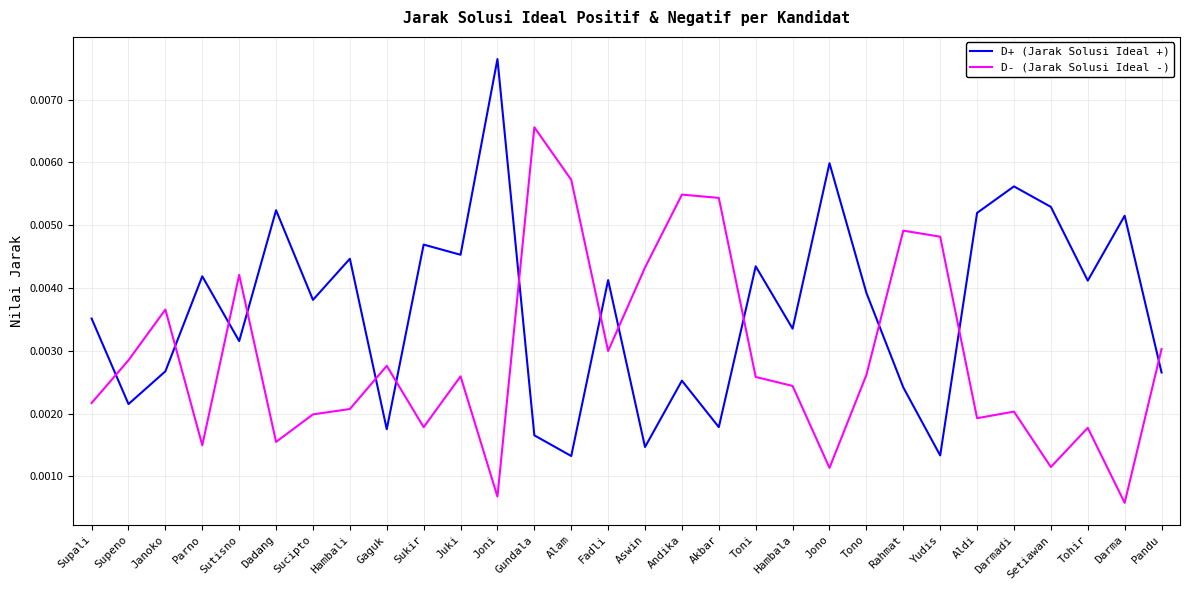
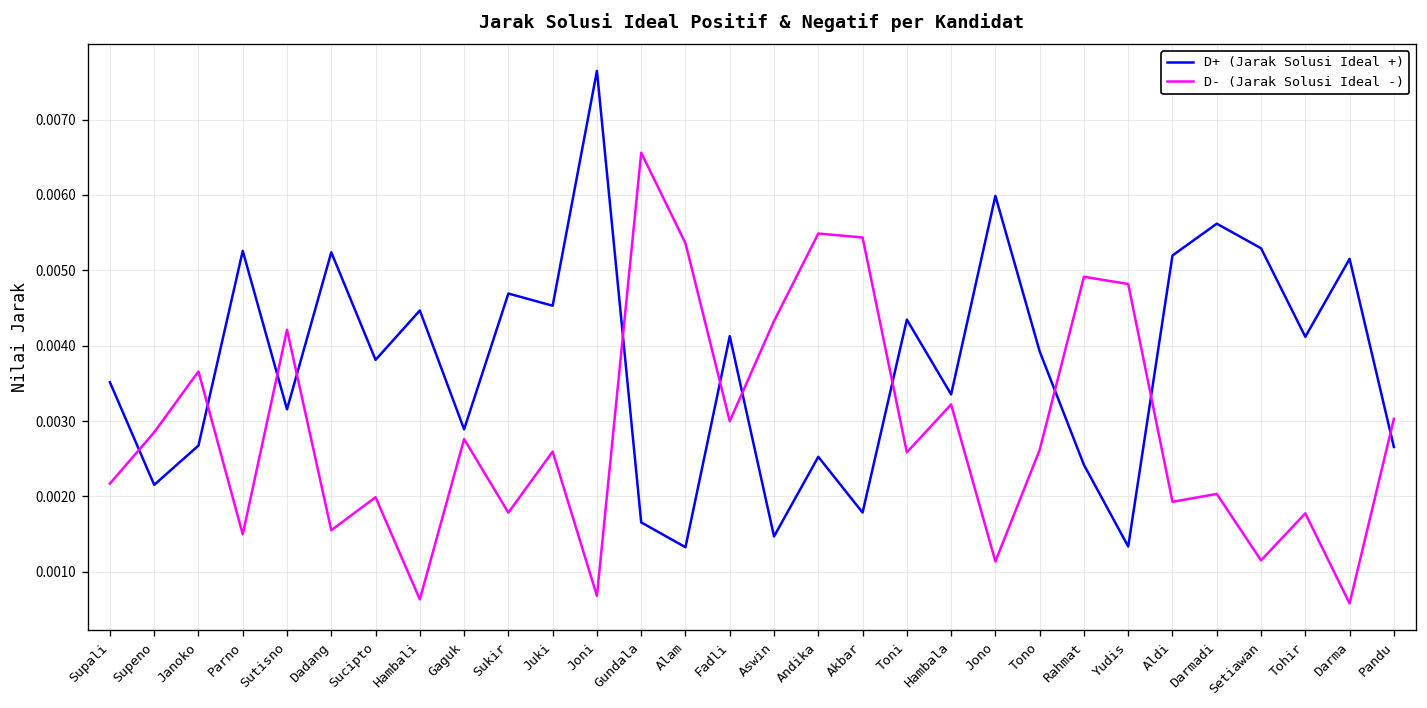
  {
    "D+ (Jarak Solusi Ideal +)": {
      "Supali": 0.0035,
      "Supeno": 0.0022,
      "Janoko": 0.0027,
-     "Parno": 0.0042,
+     "Parno": 0.0053,
      "Sutisno": 0.0032,
      "Dadang": 0.0052,
      "Sucipto": 0.0038,
      "Hambali": 0.0045,
-     "Gaguk": 0.0018,
+     "Gaguk": 0.0029,
      "Sukir": 0.0047,
      "Juki": 0.0045,
      "Joni": 0.0076,
      "Gundala": 0.0017,
      "Alam": 0.0013,
      "Fadli": 0.0041,
      "Aswin": 0.0015,
      "Andika": 0.0025,
      "Akbar": 0.0018,
      "Toni": 0.0043,
      "Hambala": 0.0034,
      "Jono": 0.0060,
      "Tono": 0.0039,
      "Rahmat": 0.0024,
      "Yudis": 0.0013,
      "Aldi": 0.0052,
      "Darmadi": 0.0056,
      "Setiawan": 0.0053,
      "Tohir": 0.0041,
      "Darma": 0.0052,
      "Pandu": 0.0027
    },
    "D- (Jarak Solusi Ideal -)": {
      "Supali": 0.0022,
      "Supeno": 0.0029,
      "Janoko": 0.0037,
      "Parno": 0.0015,
      "Sutisno": 0.0042,
      "Dadang": 0.0016,
      "Sucipto": 0.0020,
-     "Hambali": 0.0021,
+     "Hambali": 0.0006,
      "Gaguk": 0.0028,
      "Sukir": 0.0018,
      "Juki": 0.0026,
      "Joni": 0.0007,
      "Gundala": 0.0066,
-     "Alam": 0.0057,
+     "Alam": 0.0054,
      "Fadli": 0.0030,
      "Aswin": 0.0043,
      "Andika": 0.0055,
      "Akbar": 0.0054,
      "Toni": 0.0026,
-     "Hambala": 0.0024,
+     "Hambala": 0.0032,
      "Jono": 0.0011,
      "Tono": 0.0026,
      "Rahmat": 0.0049,
      "Yudis": 0.0048,
      "Aldi": 0.0019,
      "Darmadi": 0.0020,
      "Setiawan": 0.0012,
      "Tohir": 0.0018,
      "Darma": 0.0006,
      "Pandu": 0.0030
    }
  }
